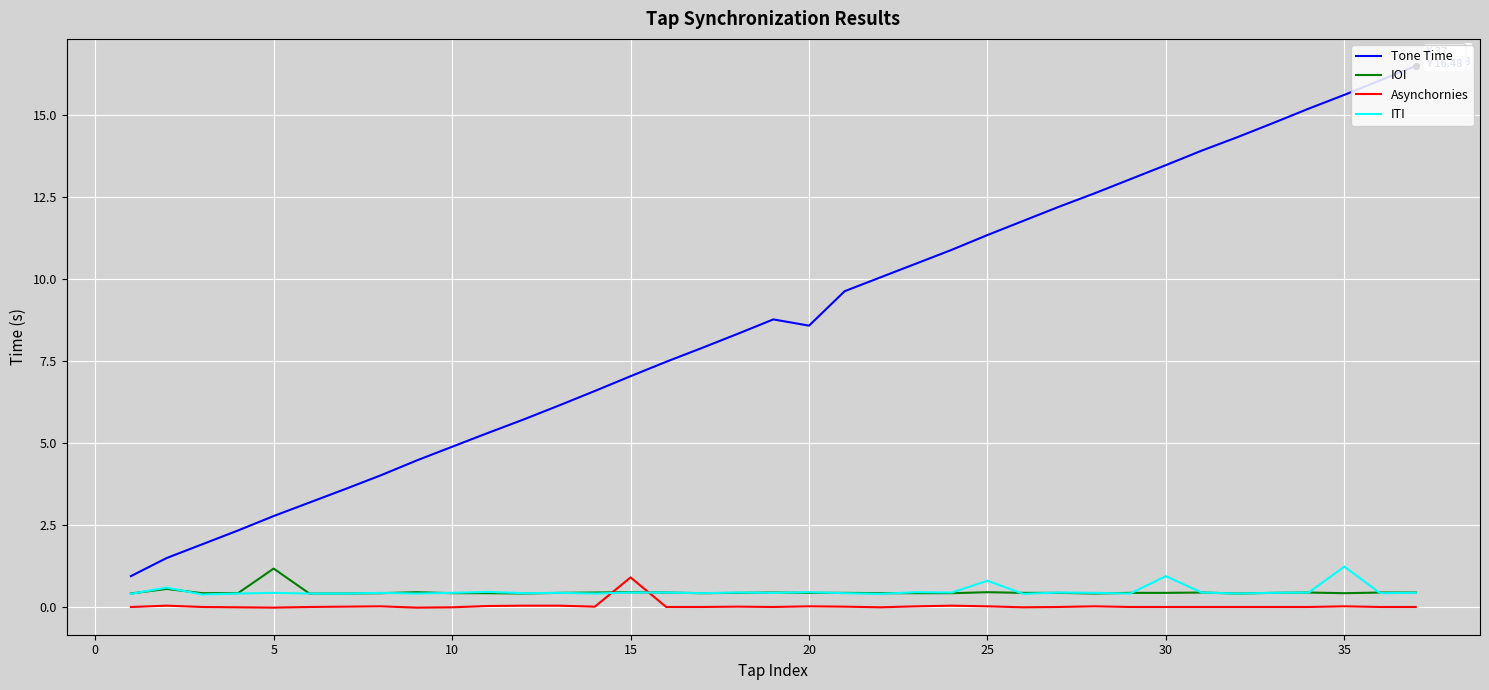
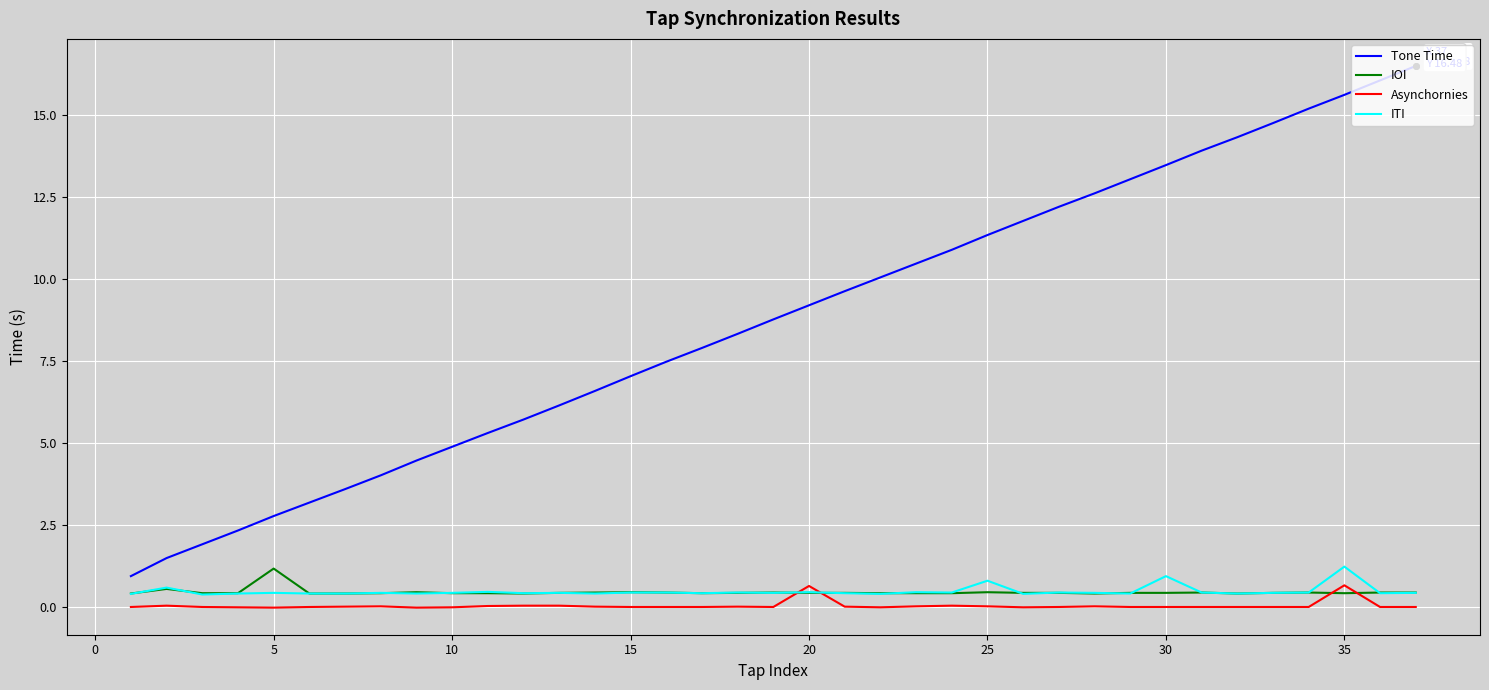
  {
    "Tone Time": {
      "5": 2.8,
      "10": 4.9,
      "15": 7.0,
-     "20": 8.6,
+     "20": 9.2,
      "25": 11.3,
      "30": 13.5,
      "35": 15.6
    },
    "IOI": {
      "5": 1.2,
      "25": 0.5,
      "30": 0.4,
      "35": 0.4
    },
    "Asynchornies": {
      "5": 0.0,
      "10": 0.0,
-     "15": 0.9,
-     "20": 0.0,
+     "15": 0.0,
+     "20": 0.6,
      "25": 0.0,
      "30": 0.0,
-     "35": 0.0
+     "35": 0.7
    },
    "ITI": {
      "5": 0.4,
      "25": 0.8,
      "30": 0.9,
      "35": 1.2
    }
  }
